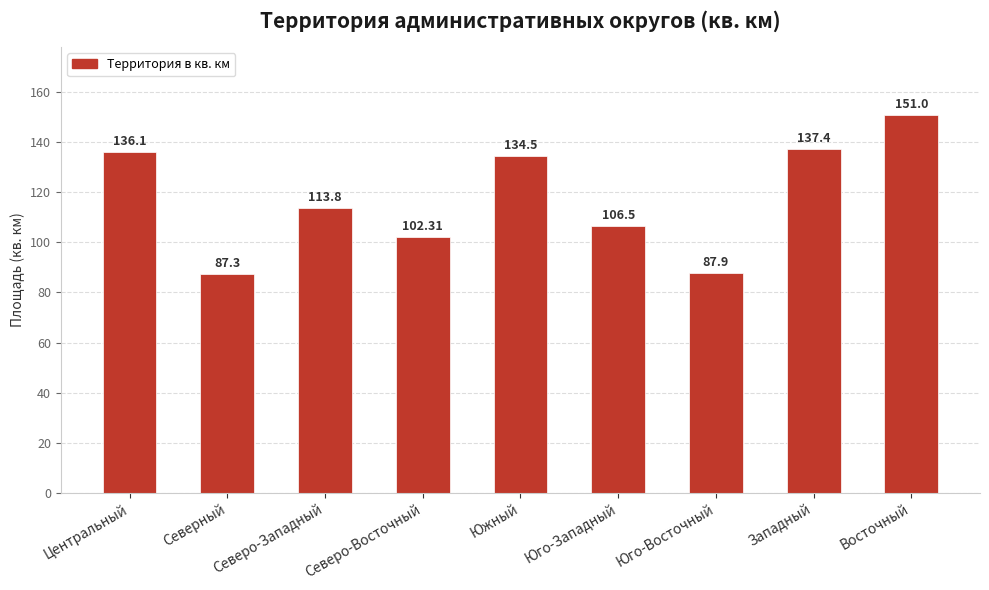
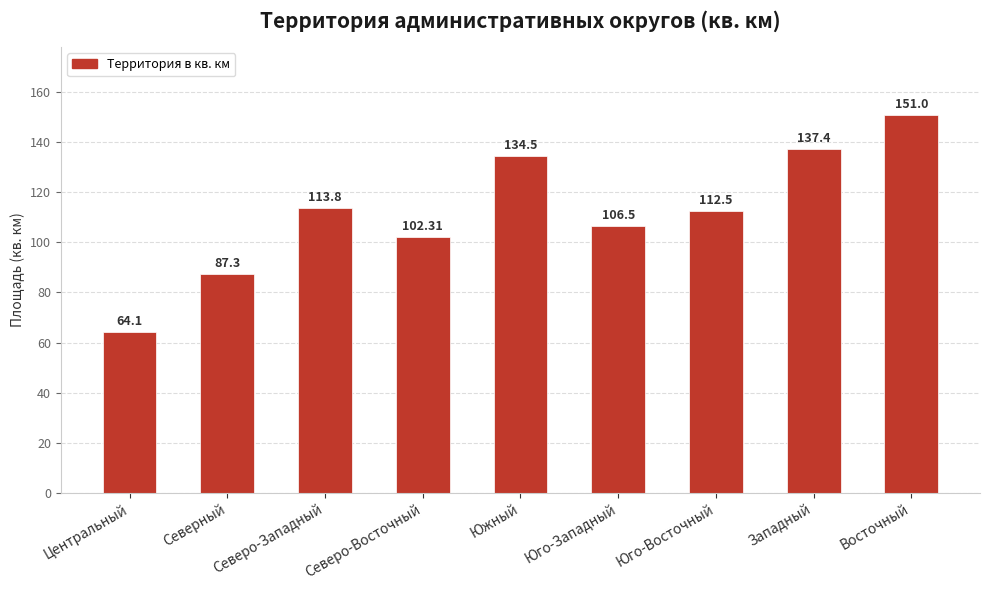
  {
-   "Центральный": 136.1,
+   "Центральный": 64.1,
    "Северный": 87.3,
    "Северо-Западный": 113.8,
    "Северо-Восточный": 102.31,
    "Южный": 134.5,
    "Юго-Западный": 106.5,
-   "Юго-Восточный": 87.9,
+   "Юго-Восточный": 112.5,
    "Западный": 137.4,
    "Восточный": 151.0
  }
